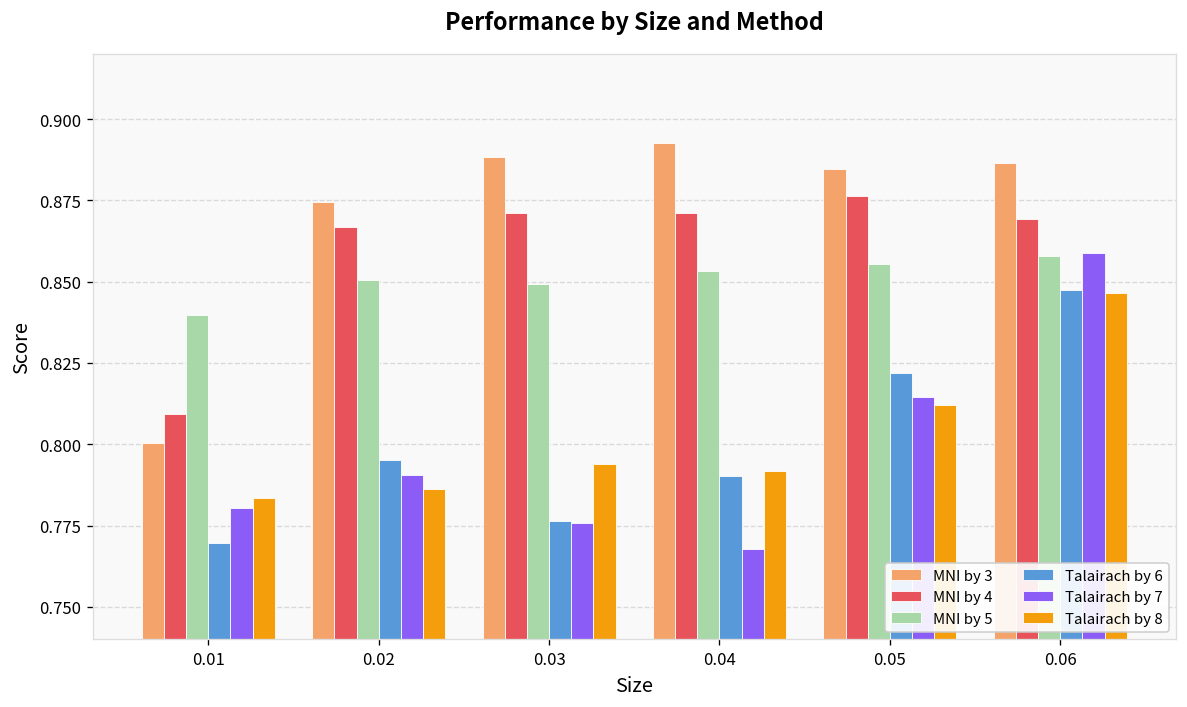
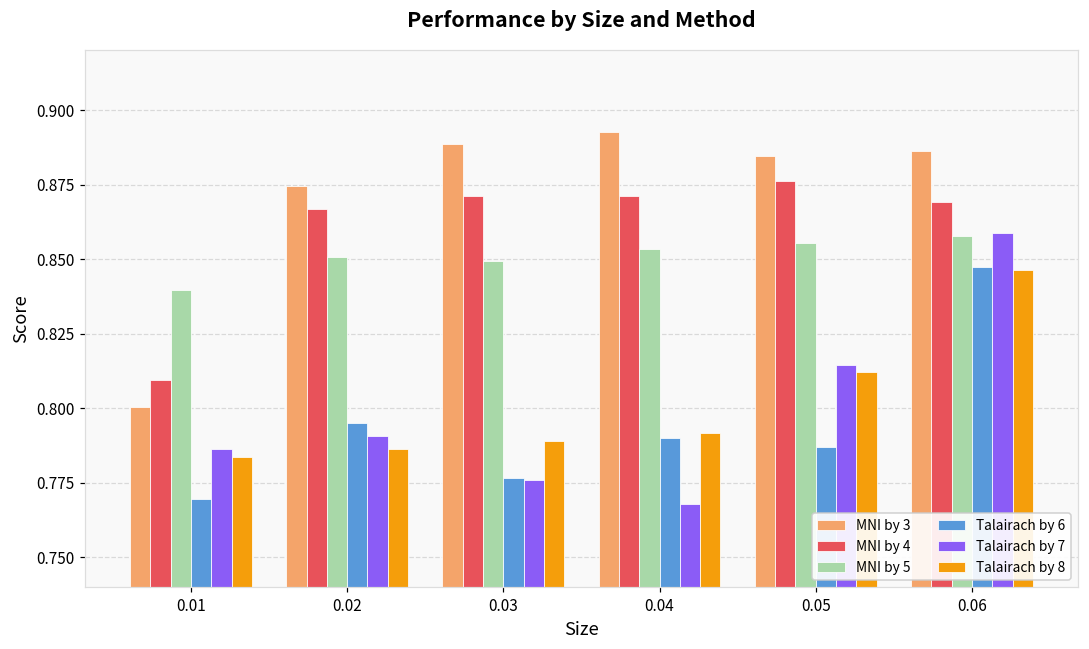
  {
    "MNI by 3": {
      "0.01": 0.800,
      "0.02": 0.874,
      "0.03": 0.888,
      "0.04": 0.893,
      "0.05": 0.885,
      "0.06": 0.886
    },
    "MNI by 4": {
      "0.01": 0.809,
      "0.02": 0.867,
      "0.03": 0.871,
      "0.04": 0.871,
      "0.05": 0.876,
      "0.06": 0.869
    },
    "MNI by 5": {
      "0.01": 0.840,
      "0.02": 0.851,
      "0.03": 0.849,
      "0.04": 0.853,
      "0.05": 0.855,
      "0.06": 0.858
    },
    "Talairach by 6": {
      "0.01": 0.770,
      "0.02": 0.795,
      "0.03": 0.776,
      "0.04": 0.790,
-     "0.05": 0.822,
+     "0.05": 0.787,
      "0.06": 0.847
    },
    "Talairach by 7": {
-     "0.01": 0.780,
+     "0.01": 0.786,
      "0.02": 0.791,
      "0.03": 0.776,
      "0.04": 0.768,
      "0.05": 0.815,
      "0.06": 0.859
    },
    "Talairach by 8": {
      "0.01": 0.784,
      "0.02": 0.786,
-     "0.03": 0.794,
+     "0.03": 0.789,
      "0.04": 0.792,
      "0.05": 0.812,
      "0.06": 0.846
    }
  }
